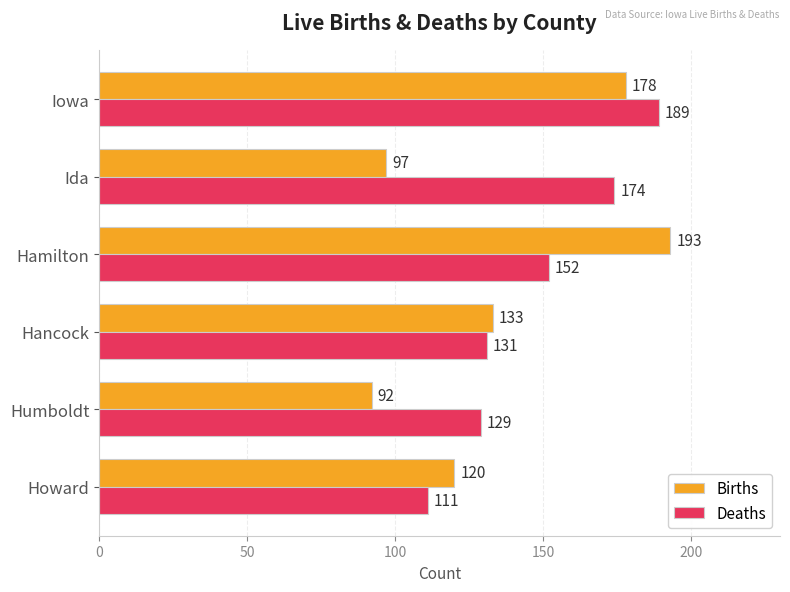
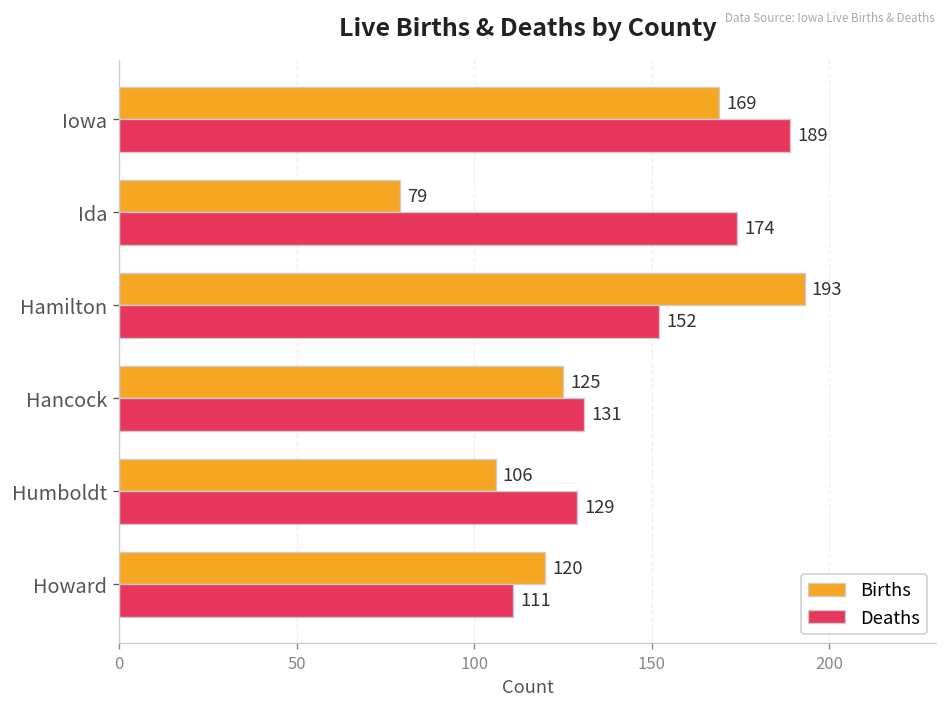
  {
    "Births": {
-     "Iowa": 178,
-     "Ida": 97,
+     "Iowa": 169,
+     "Ida": 79,
      "Hamilton": 193,
-     "Hancock": 133,
-     "Humboldt": 92,
+     "Hancock": 125,
+     "Humboldt": 106,
      "Howard": 120
    },
    "Deaths": {
      "Iowa": 189,
      "Ida": 174,
      "Hamilton": 152,
      "Hancock": 131,
      "Humboldt": 129,
      "Howard": 111
    }
  }
